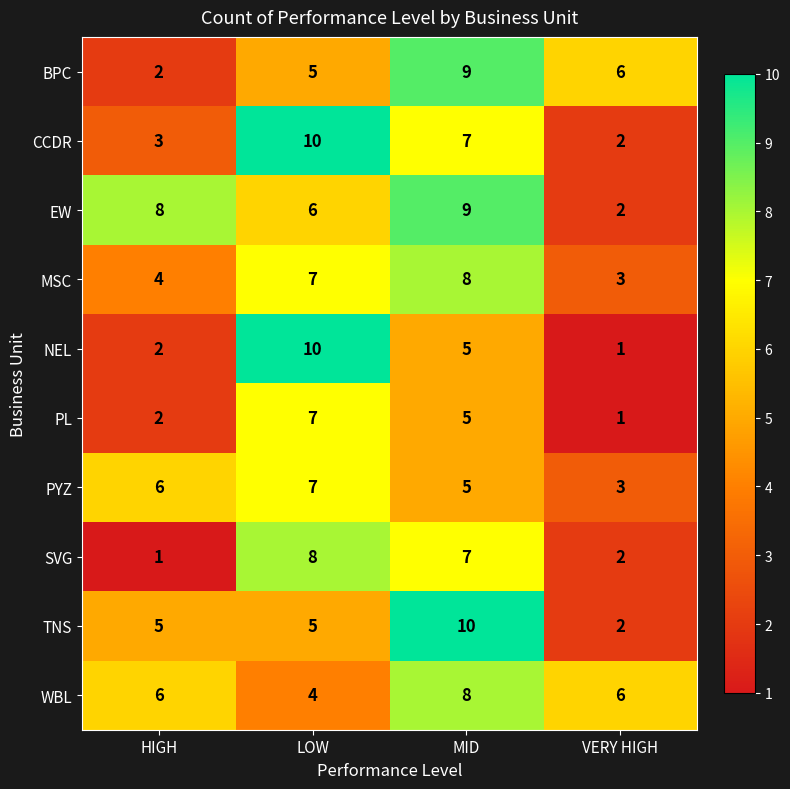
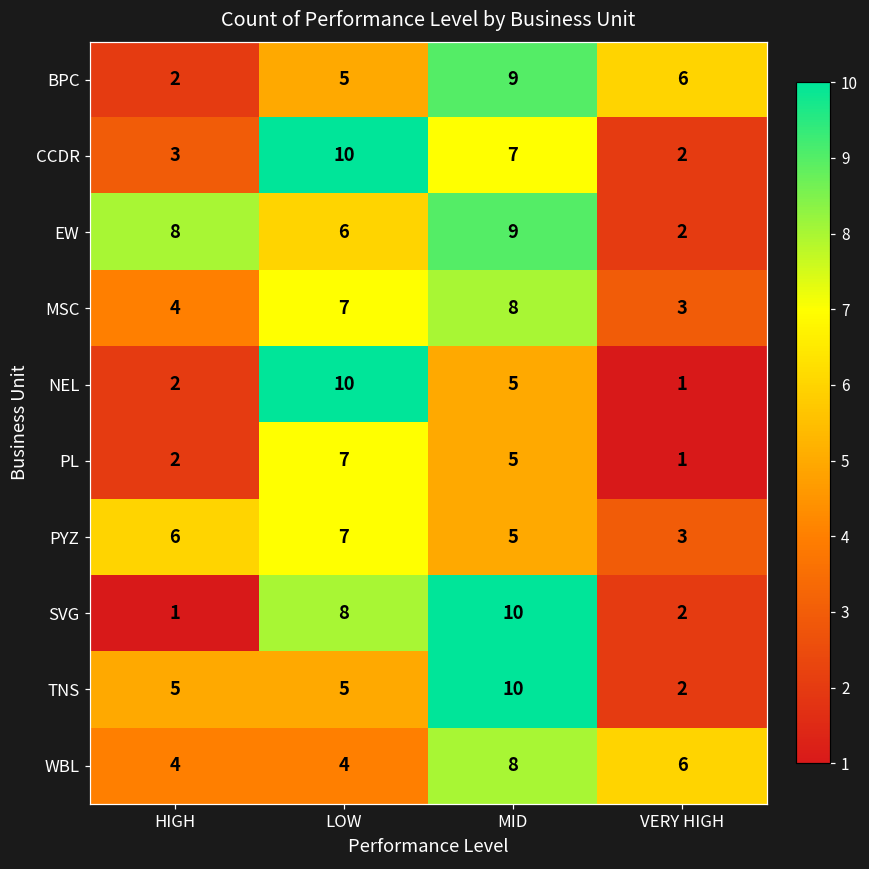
  {
    "BPC": {
      "HIGH": 2,
      "LOW": 5,
      "MID": 9,
      "VERY HIGH": 6
    },
    "CCDR": {
      "HIGH": 3,
      "LOW": 10,
      "MID": 7,
      "VERY HIGH": 2
    },
    "EW": {
      "HIGH": 8,
      "LOW": 6,
      "MID": 9,
      "VERY HIGH": 2
    },
    "MSC": {
      "HIGH": 4,
      "LOW": 7,
      "MID": 8,
      "VERY HIGH": 3
    },
    "NEL": {
      "HIGH": 2,
      "LOW": 10,
      "MID": 5,
      "VERY HIGH": 1
    },
    "PL": {
      "HIGH": 2,
      "LOW": 7,
      "MID": 5,
      "VERY HIGH": 1
    },
    "PYZ": {
      "HIGH": 6,
      "LOW": 7,
      "MID": 5,
      "VERY HIGH": 3
    },
    "SVG": {
      "HIGH": 1,
      "LOW": 8,
-     "MID": 7,
+     "MID": 10,
      "VERY HIGH": 2
    },
    "TNS": {
      "HIGH": 5,
      "LOW": 5,
      "MID": 10,
      "VERY HIGH": 2
    },
    "WBL": {
-     "HIGH": 6,
+     "HIGH": 4,
      "LOW": 4,
      "MID": 8,
      "VERY HIGH": 6
    }
  }
